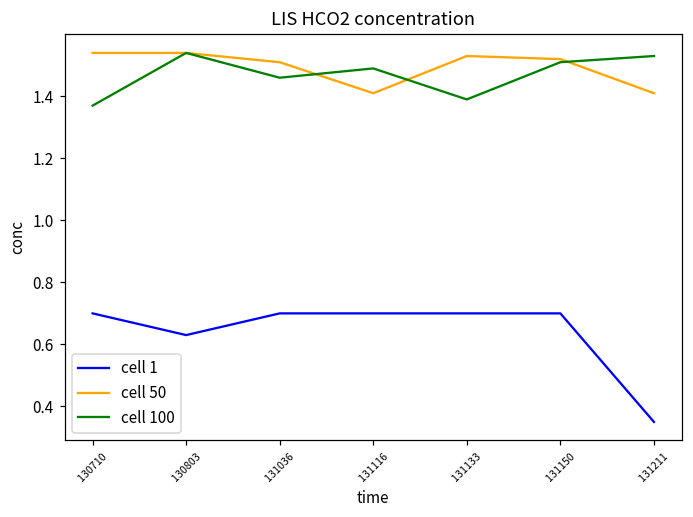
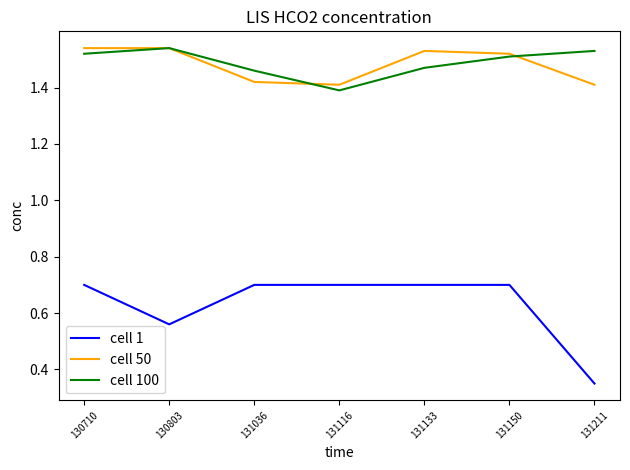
  {
    "cell 1": {
      "130710": 0.70,
-     "130803": 0.63,
+     "130803": 0.56,
      "131036": 0.70,
      "131116": 0.70,
      "131133": 0.70,
      "131150": 0.70,
      "131211": 0.35
    },
    "cell 50": {
      "130710": 1.54,
-     "131036": 1.51,
+     "131036": 1.42,
      "131116": 1.41,
      "131133": 1.53,
      "131150": 1.52,
      "131211": 1.41
    },
    "cell 100": {
-     "130710": 1.37,
+     "130710": 1.52,
      "131036": 1.46,
-     "131116": 1.49,
-     "131133": 1.39,
+     "131116": 1.39,
+     "131133": 1.47,
      "131150": 1.51,
      "131211": 1.53
    }
  }
